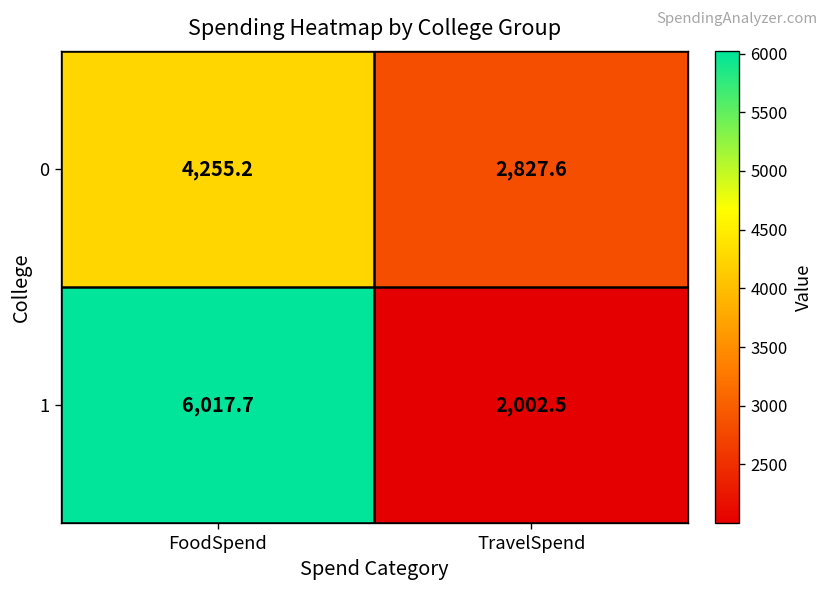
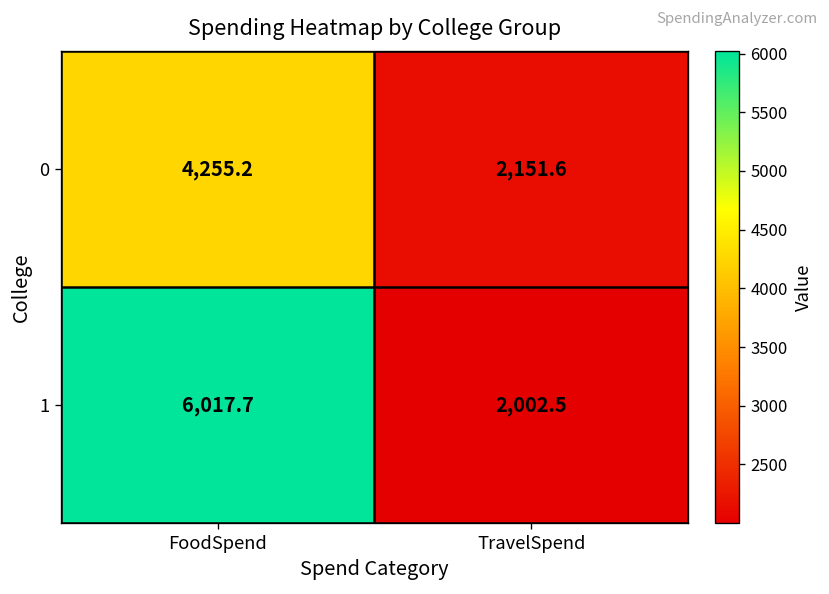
  {
    "0": {
      "FoodSpend": "4,255.2",
-     "TravelSpend": "2,827.6"
+     "TravelSpend": "2,151.6"
    },
    "1": {
      "FoodSpend": "6,017.7",
      "TravelSpend": "2,002.5"
    }
  }
